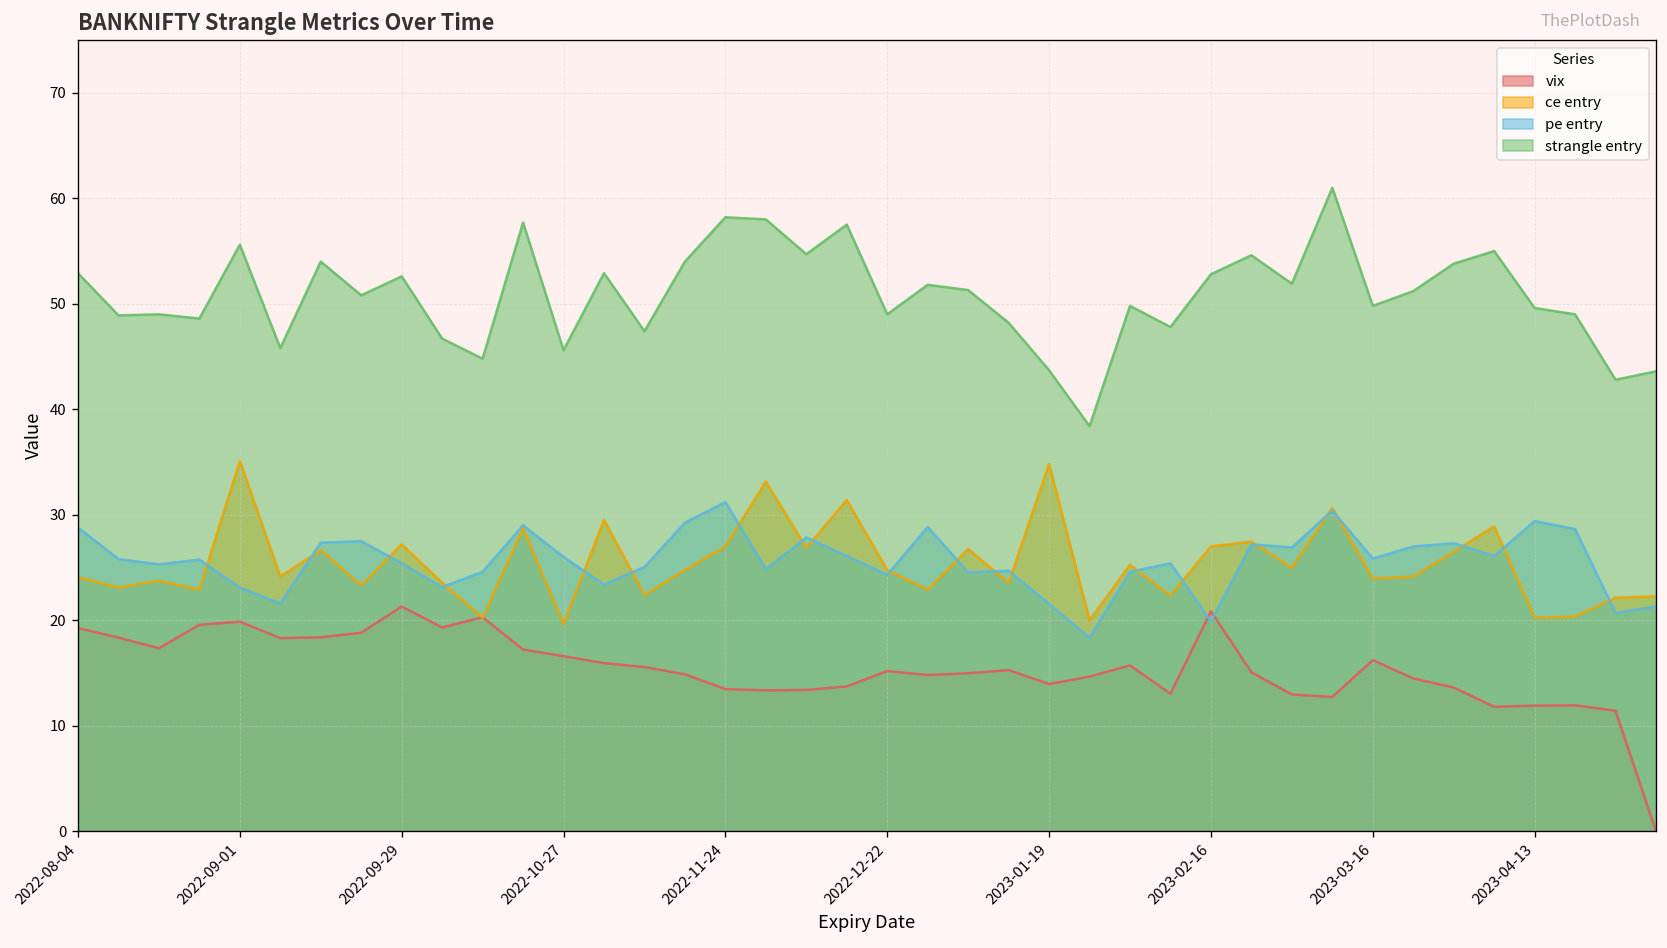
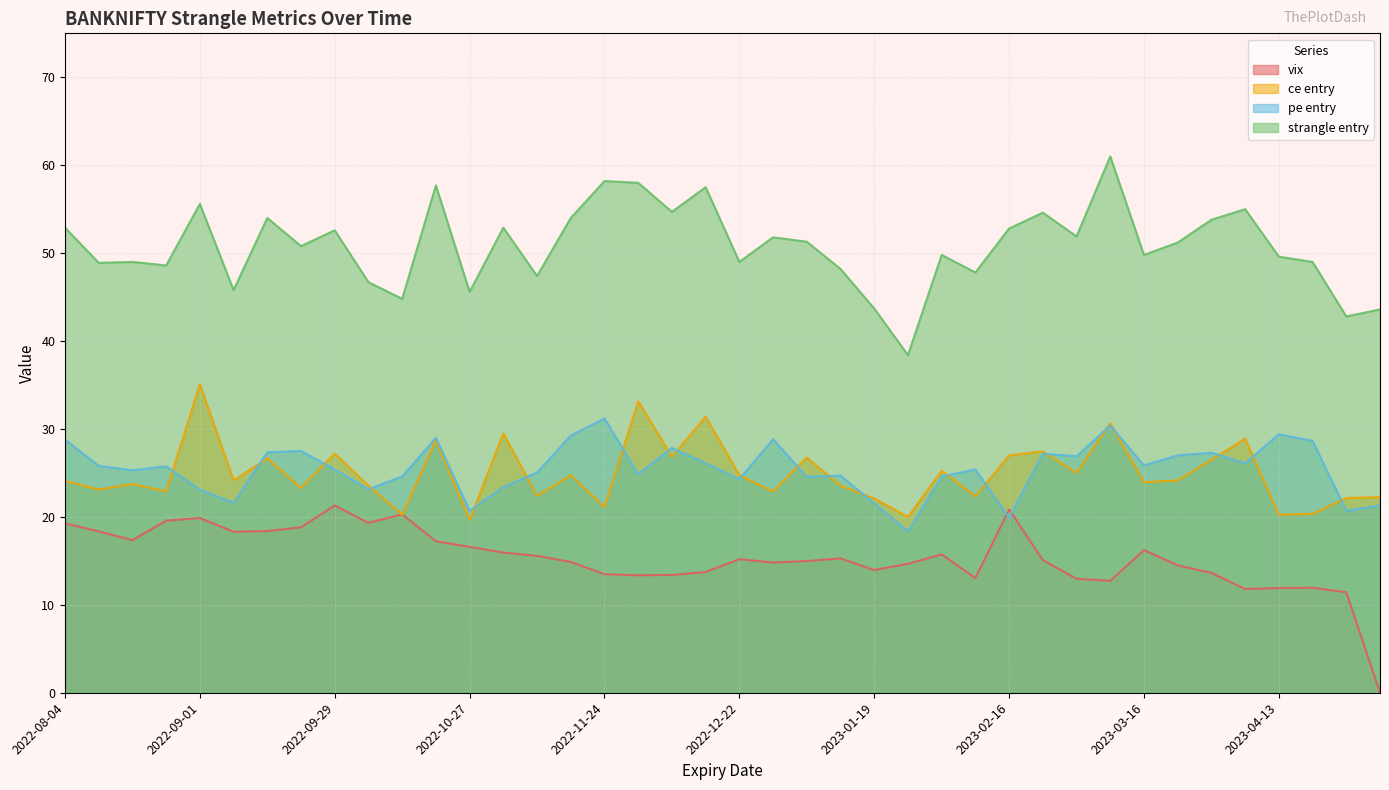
  {
    "vix": {
      "2022-08-04": 19,
      "2022-09-01": 20,
      "2022-09-29": 21,
      "2022-10-27": 17,
      "2022-11-24": 13,
      "2022-12-22": 15,
      "2023-01-19": 14,
      "2023-02-16": 21,
      "2023-03-16": 16,
      "2023-04-13": 12
    },
    "ce entry": {
      "2022-08-04": 24,
      "2022-09-01": 35,
      "2022-09-29": 27,
      "2022-10-27": 20,
-     "2022-11-24": 27,
+     "2022-11-24": 21,
      "2022-12-22": 25,
-     "2023-01-19": 35,
+     "2023-01-19": 22,
      "2023-02-16": 27,
      "2023-03-16": 24,
      "2023-04-13": 20
    },
    "pe entry": {
      "2022-08-04": 29,
      "2022-09-01": 23,
      "2022-09-29": 25,
-     "2022-10-27": 26,
+     "2022-10-27": 21,
      "2022-11-24": 31,
      "2022-12-22": 24,
      "2023-01-19": 22,
      "2023-02-16": 20,
      "2023-03-16": 26,
      "2023-04-13": 29
    },
    "strangle entry": {
      "2022-08-04": 53,
      "2022-09-01": 56,
      "2022-09-29": 53,
      "2022-10-27": 46,
      "2022-11-24": 58,
      "2022-12-22": 49,
      "2023-01-19": 44,
      "2023-02-16": 53,
      "2023-03-16": 50,
      "2023-04-13": 50
    }
  }
